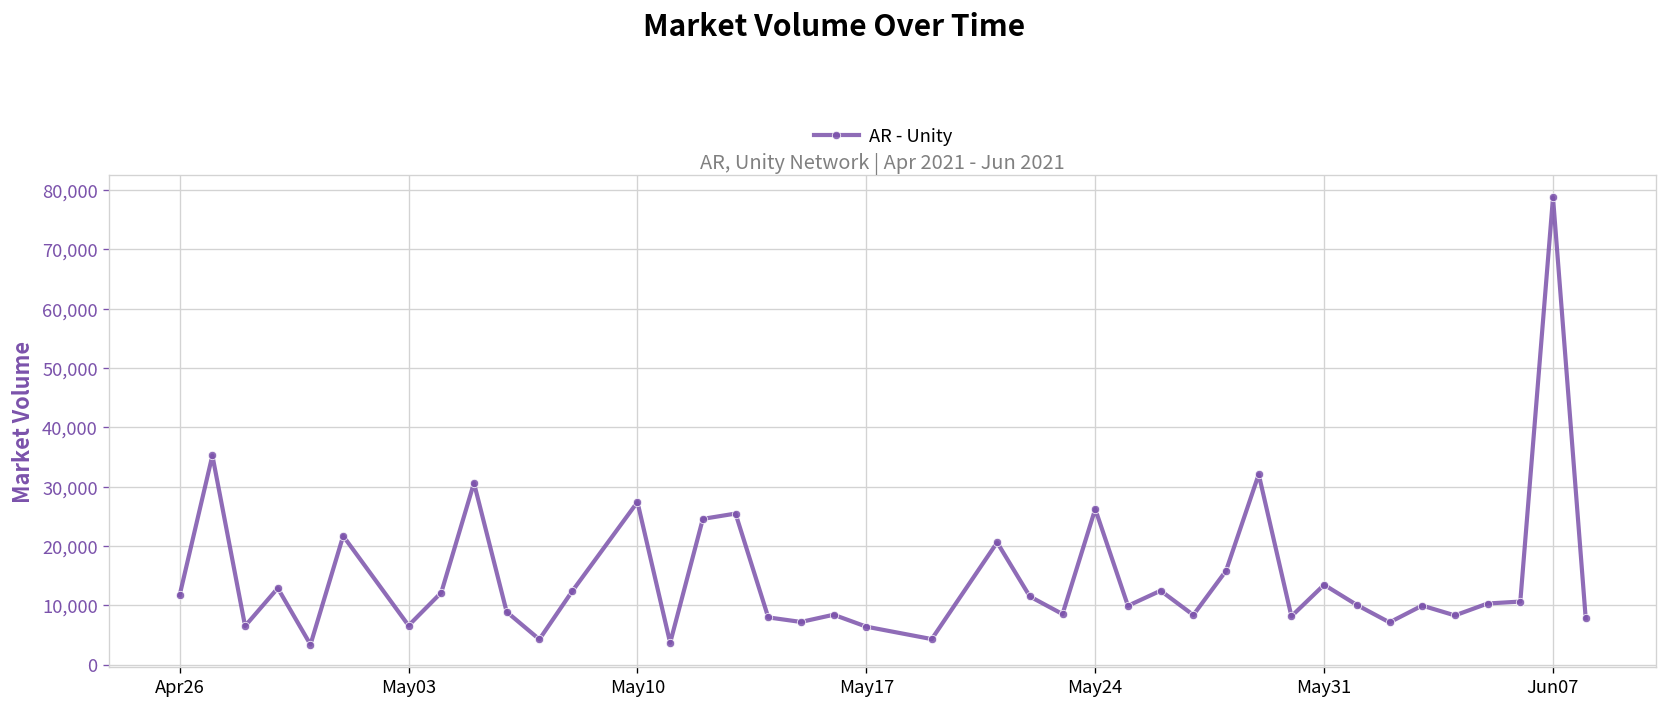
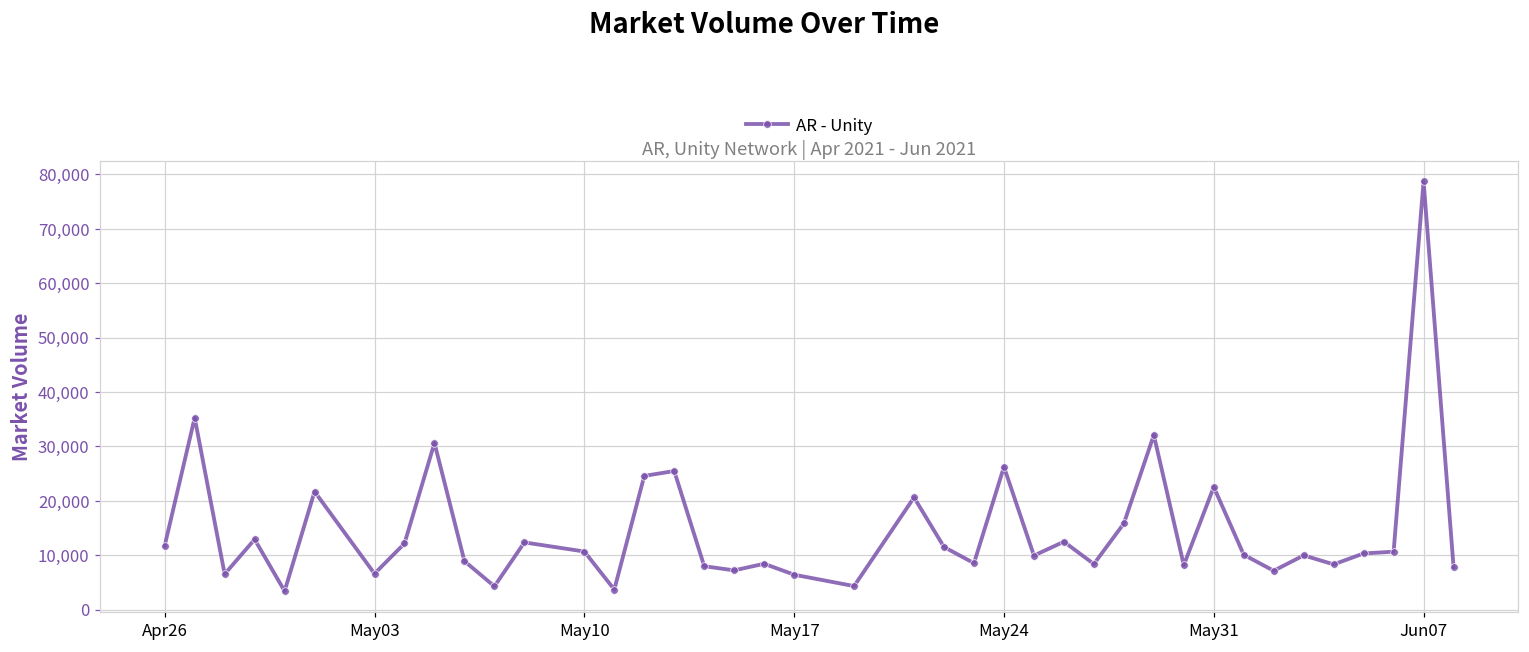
  {
    "Apr26": "12,000",
    "May03": "7,000",
-   "May10": "27,000",
+   "May10": "11,000",
    "May17": "6,000",
    "May24": "26,000",
-   "May31": "13,000",
+   "May31": "23,000",
    "Jun07": "79,000"
  }
